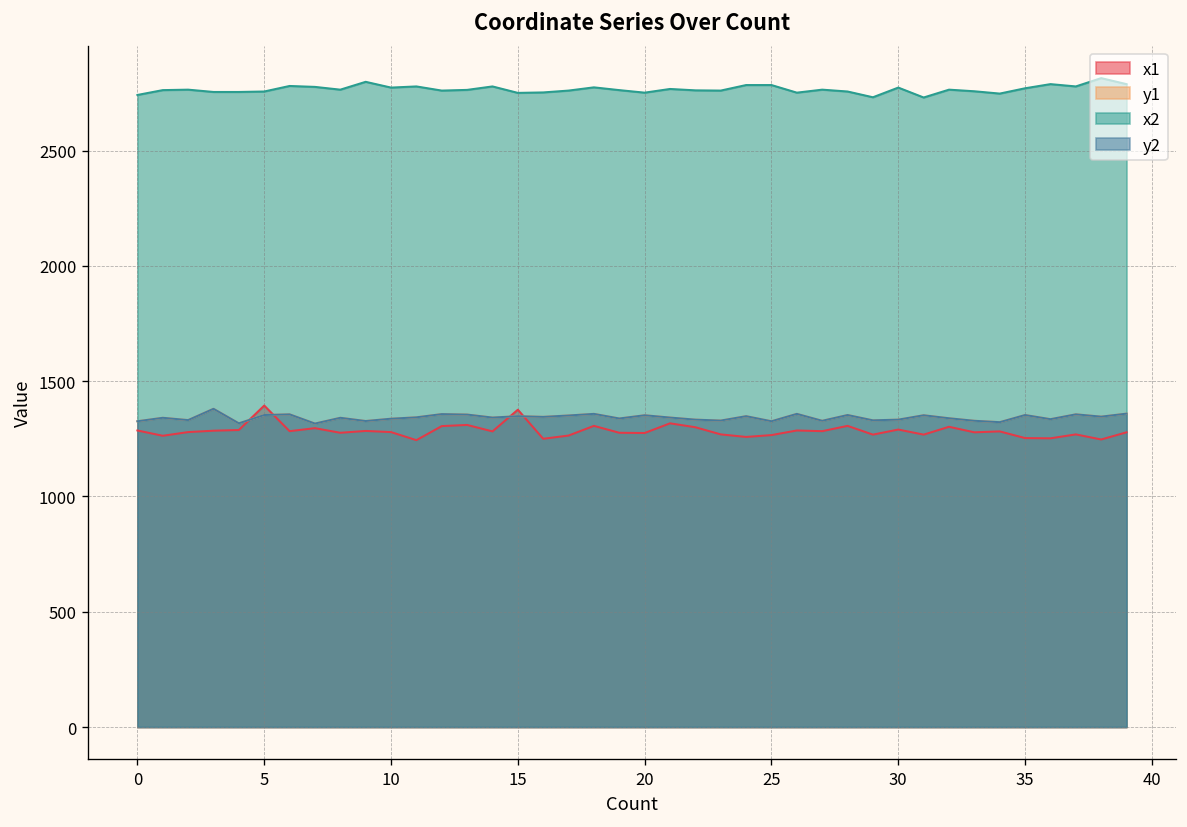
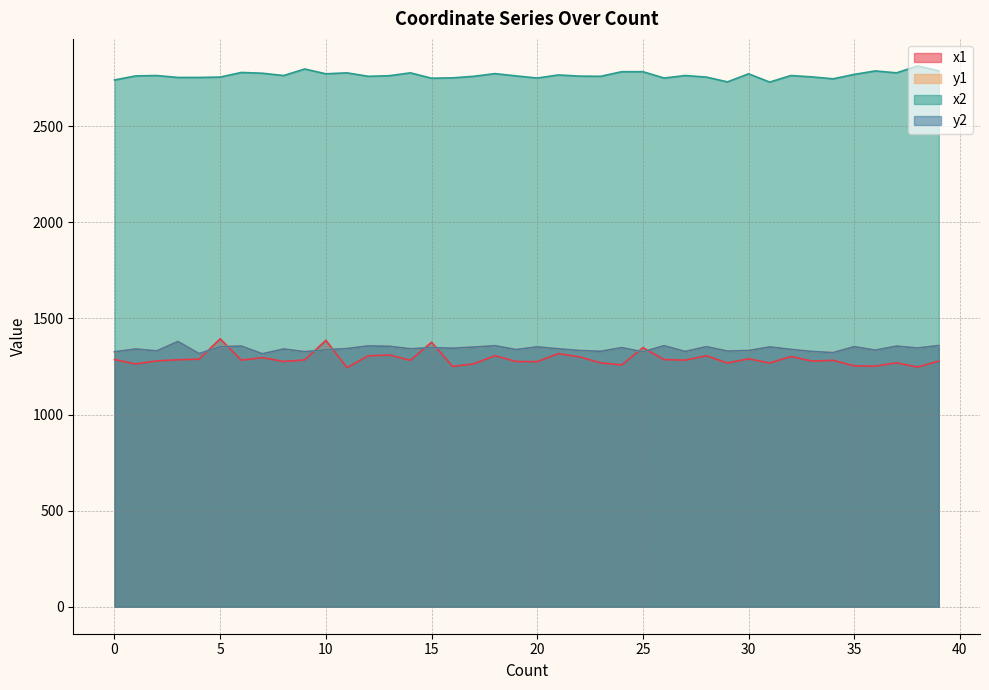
  {
    "x1": {
      "0": 1290,
      "5": 1390,
-     "10": 1280,
+     "10": 1390,
      "15": 1380,
      "20": 1280,
-     "25": 1270,
+     "25": 1350,
      "30": 1290,
      "35": 1250
    }
  }
